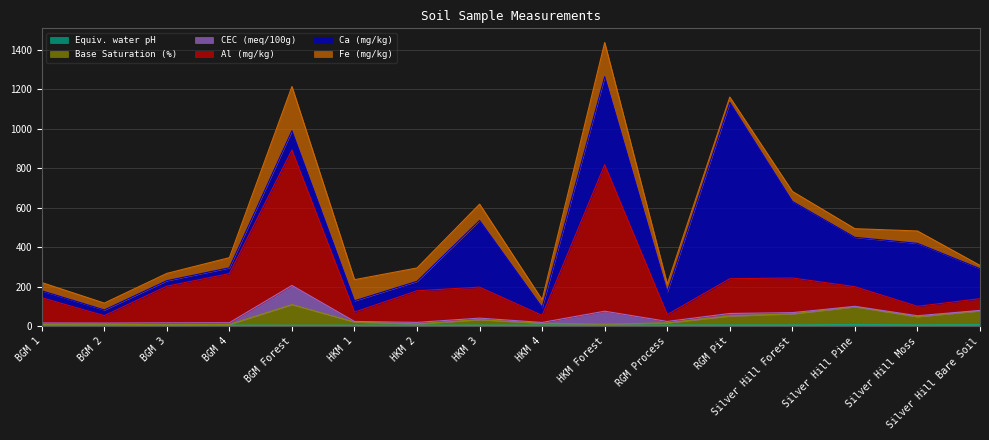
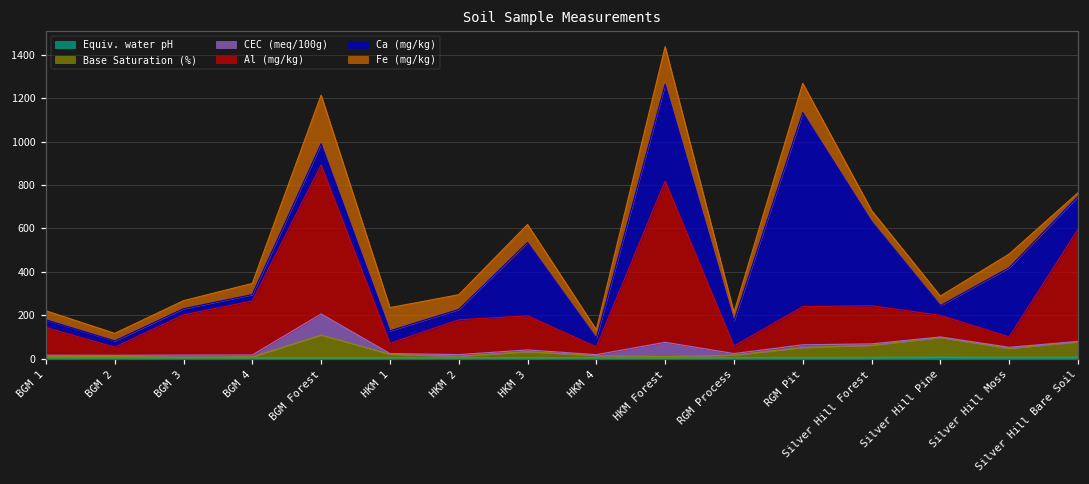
  {
    "Equiv. water pH": {
      "BGM Forest": 0,
      "HKM 1": 0,
      "HKM 3": 0,
      "RGM Pit": 0,
      "Silver Hill Forest": 10,
      "Silver Hill Pine": 10,
      "Silver Hill Moss": 10,
      "Silver Hill Bare Soil": 10
    },
    "Base Saturation (%)": {
      "BGM Forest": 100
    },
    "CEC (meq/100g)": {
      "BGM Forest": 100,
      "HKM Forest": 70
    },
    "Al (mg/kg)": {
      "BGM 1": 130,
      "BGM 2": 40,
      "BGM 3": 190,
      "BGM 4": 250,
      "BGM Forest": 690,
      "HKM 1": 50,
      "HKM 2": 160,
      "HKM 3": 160,
      "HKM 4": 40,
      "HKM Forest": 740,
      "RGM Process": 30,
      "RGM Pit": 180,
      "Silver Hill Forest": 180,
      "Silver Hill Pine": 100,
      "Silver Hill Moss": 50,
-     "Silver Hill Bare Soil": 60
+     "Silver Hill Bare Soil": 520
    },
    "Ca (mg/kg)": {
      "BGM 1": 40,
      "BGM 2": 30,
      "BGM 3": 30,
      "BGM 4": 30,
      "BGM Forest": 100,
      "HKM 1": 60,
      "HKM 2": 50,
      "HKM 3": 340,
      "HKM 4": 40,
      "HKM Forest": 450,
      "RGM Process": 110,
      "RGM Pit": 890,
      "Silver Hill Forest": 390,
-     "Silver Hill Pine": 250,
+     "Silver Hill Pine": 50,
      "Silver Hill Moss": 320,
      "Silver Hill Bare Soil": 150
    },
    "Fe (mg/kg)": {
      "BGM 1": 40,
      "BGM 2": 30,
      "BGM 3": 40,
      "BGM 4": 50,
      "BGM Forest": 220,
      "HKM 1": 110,
      "HKM 2": 70,
      "HKM 3": 80,
      "HKM 4": 40,
      "HKM Forest": 170,
      "RGM Process": 40,
-     "RGM Pit": 30,
+     "RGM Pit": 140,
      "Silver Hill Forest": 50,
      "Silver Hill Pine": 40,
      "Silver Hill Moss": 60,
      "Silver Hill Bare Soil": 20
    }
  }
